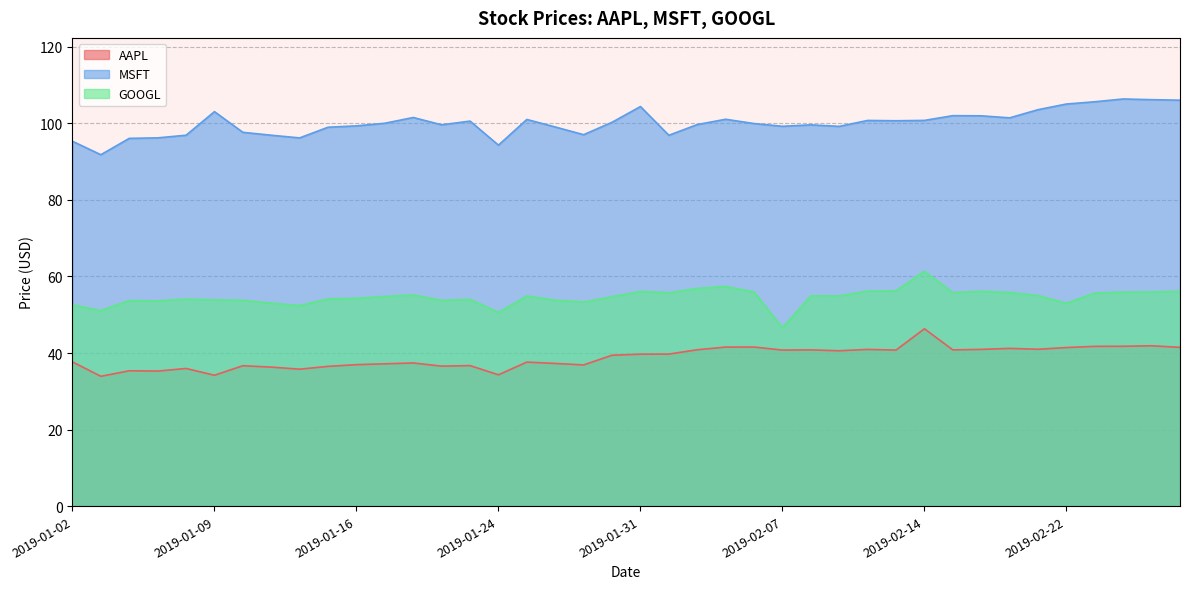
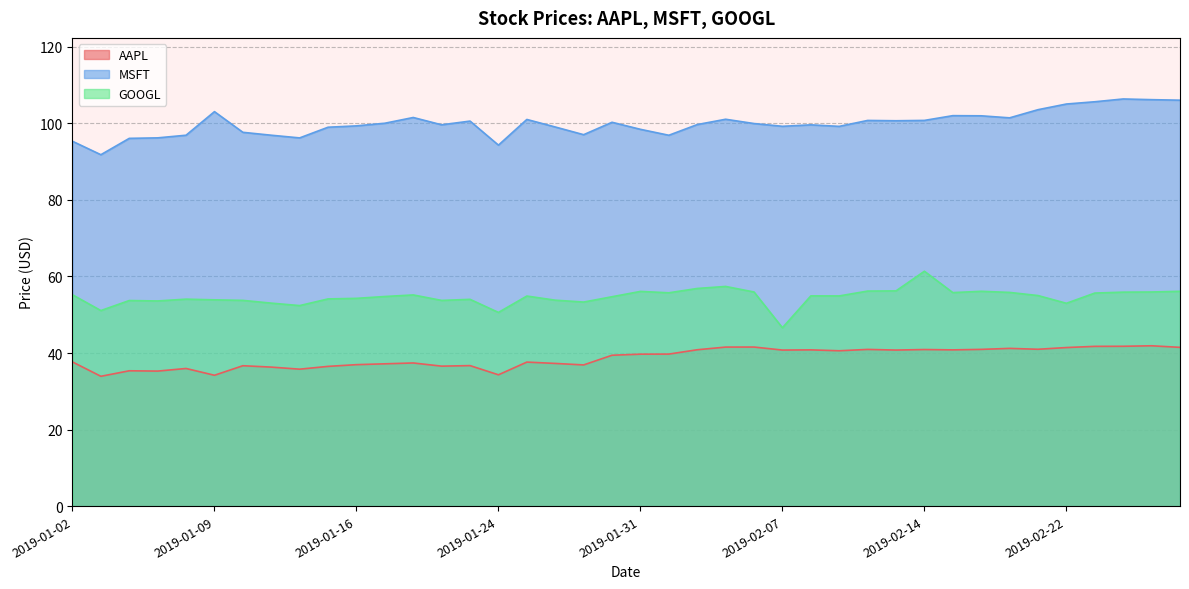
  {
    "AAPL": {
      "2019-01-02": 38,
      "2019-01-09": 34,
      "2019-01-16": 37,
      "2019-01-24": 34,
      "2019-01-31": 40,
      "2019-02-07": 41,
-     "2019-02-14": 46,
+     "2019-02-14": 41,
      "2019-02-22": 41
    },
    "MSFT": {
      "2019-01-02": 95,
      "2019-01-09": 103,
      "2019-01-16": 99,
      "2019-01-24": 94,
-     "2019-01-31": 104,
+     "2019-01-31": 98,
      "2019-02-07": 99,
      "2019-02-14": 101,
      "2019-02-22": 105
    },
    "GOOGL": {
-     "2019-01-02": 53,
+     "2019-01-02": 55,
      "2019-01-09": 54,
      "2019-01-16": 54,
      "2019-01-24": 51,
      "2019-01-31": 56,
      "2019-02-07": 47,
      "2019-02-14": 61,
      "2019-02-22": 53
    }
  }
